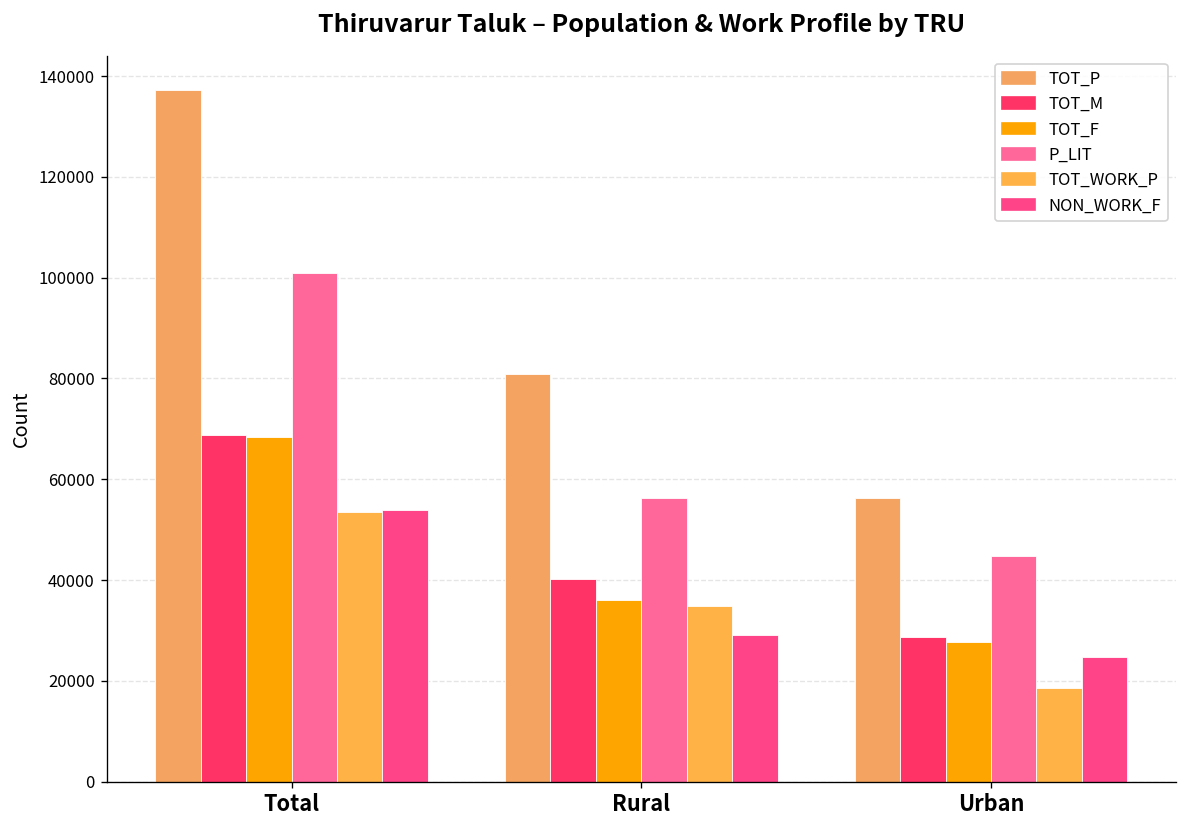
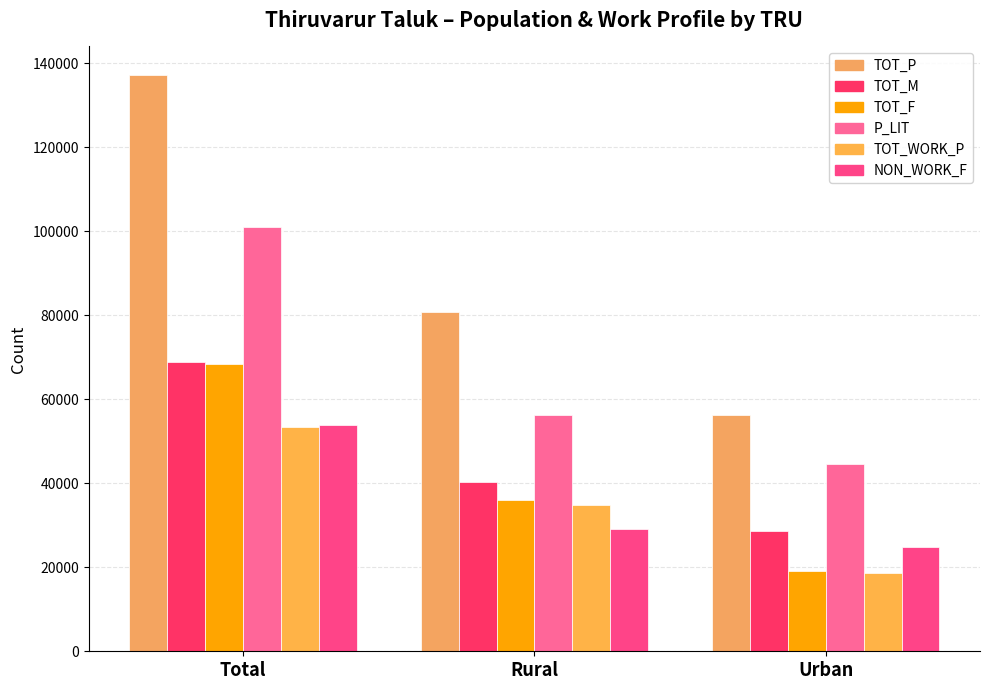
  {
    "TOT_F": {
      "Total": 68000,
      "Rural": 36000,
-     "Urban": 28000
+     "Urban": 19000
    }
  }
